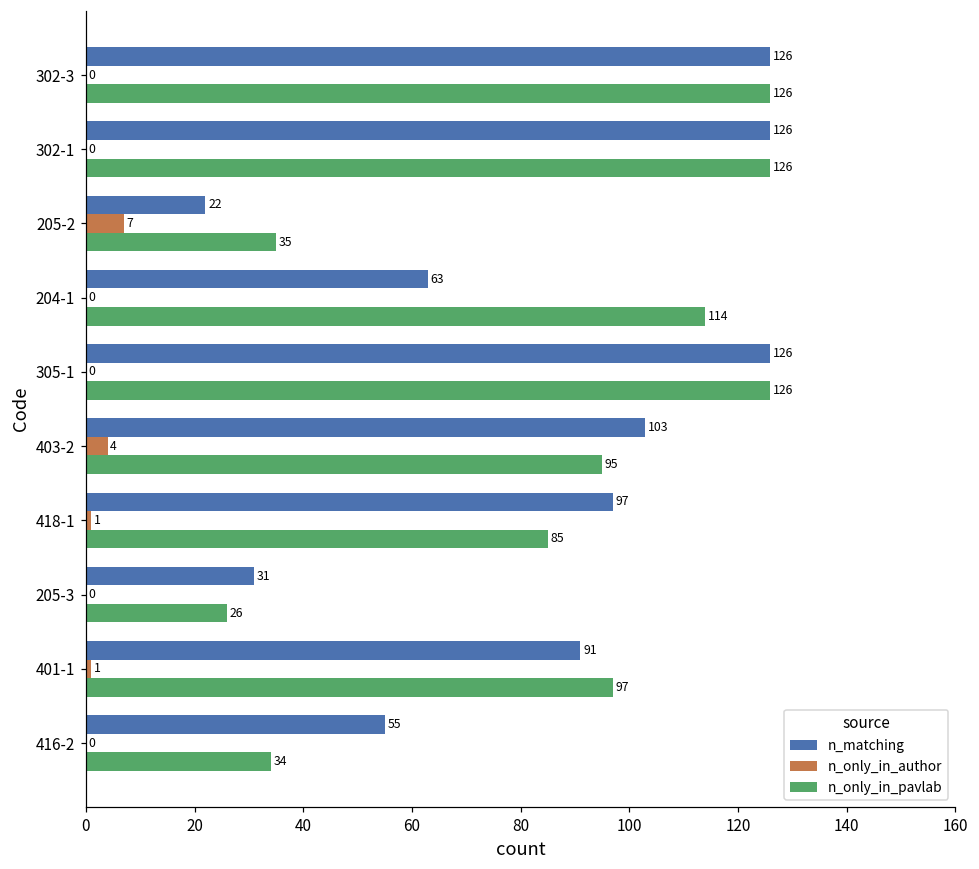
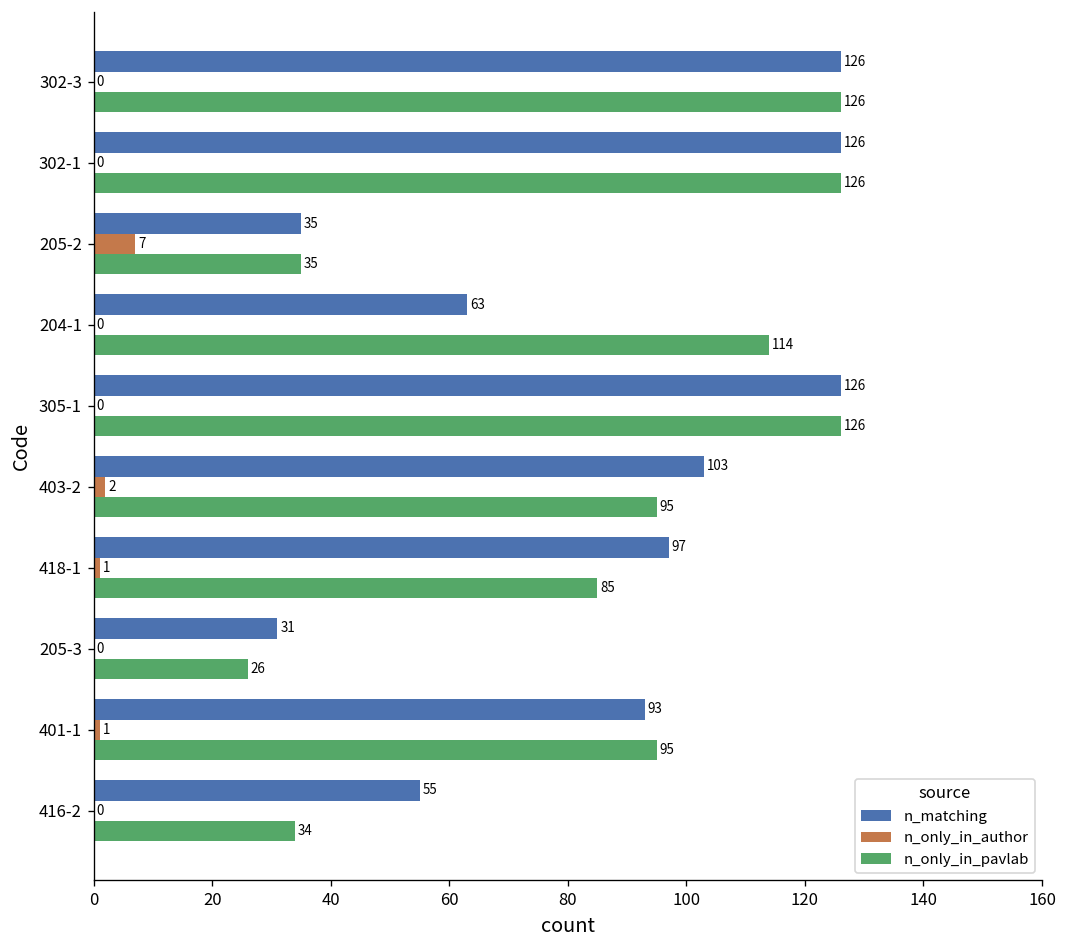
  {
    "n_matching": {
      "302-3": 126,
      "302-1": 126,
-     "205-2": 22,
+     "205-2": 35,
      "204-1": 63,
      "305-1": 126,
      "403-2": 103,
      "418-1": 97,
      "205-3": 31,
-     "401-1": 91,
+     "401-1": 93,
      "416-2": 55
    },
    "n_only_in_author": {
      "302-3": 0,
      "302-1": 0,
      "205-2": 7,
      "204-1": 0,
      "305-1": 0,
-     "403-2": 4,
+     "403-2": 2,
      "418-1": 1,
      "205-3": 0,
      "401-1": 1,
      "416-2": 0
    },
    "n_only_in_pavlab": {
      "302-3": 126,
      "302-1": 126,
      "205-2": 35,
      "204-1": 114,
      "305-1": 126,
      "403-2": 95,
      "418-1": 85,
      "205-3": 26,
-     "401-1": 97,
+     "401-1": 95,
      "416-2": 34
    }
  }
